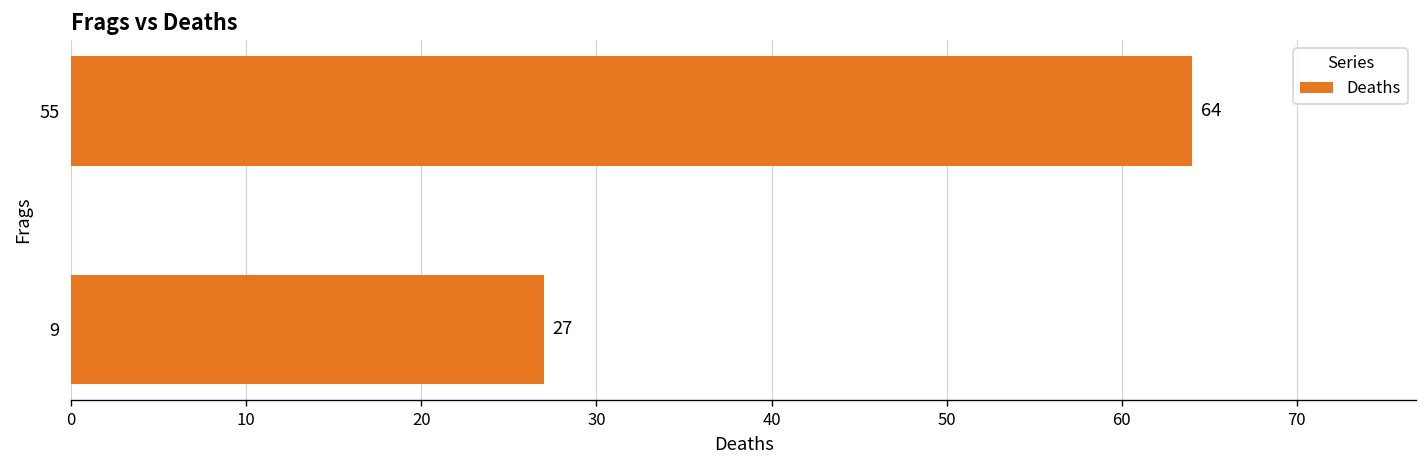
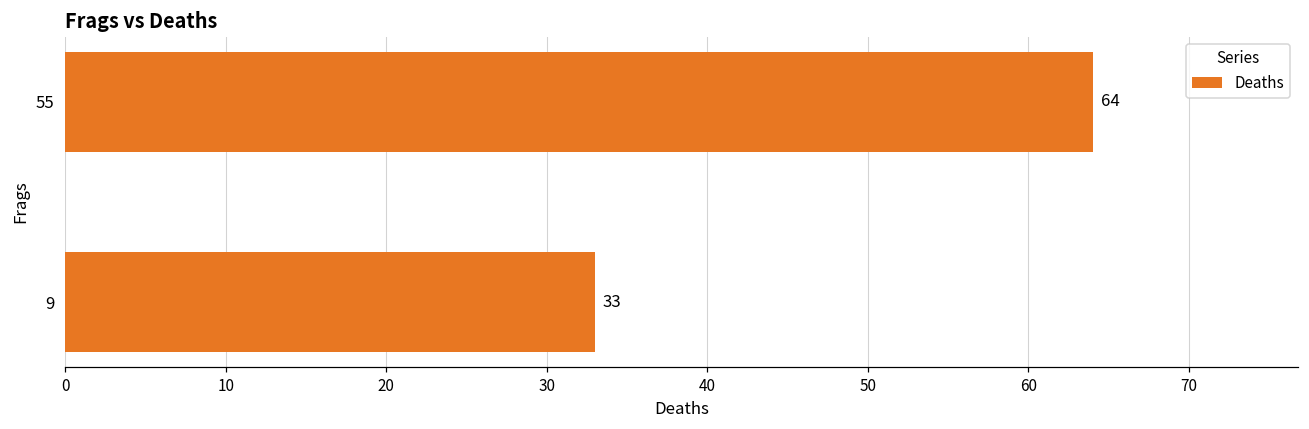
  {
    "55": 64,
-   "9": 27
+   "9": 33
  }
